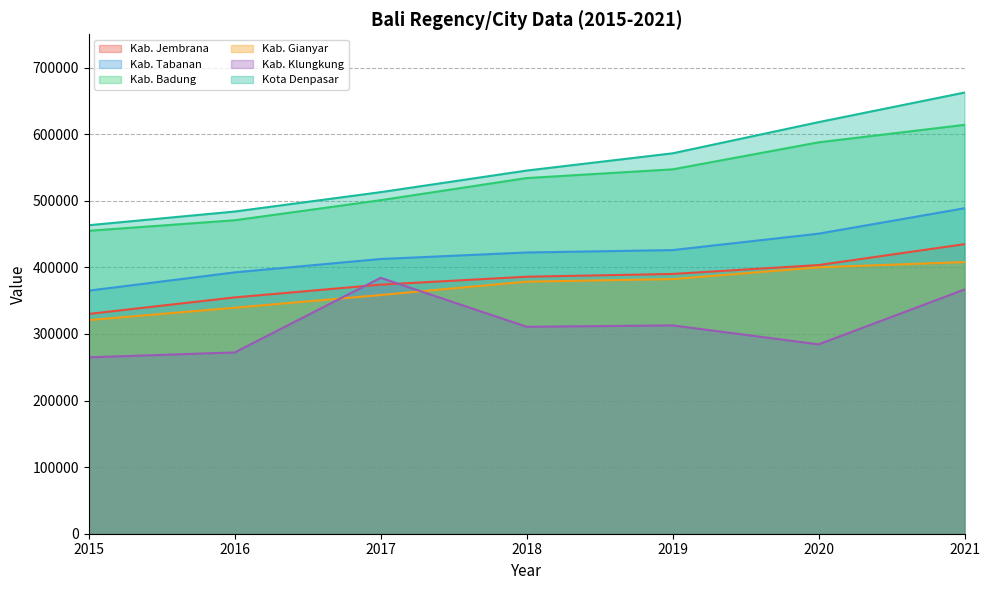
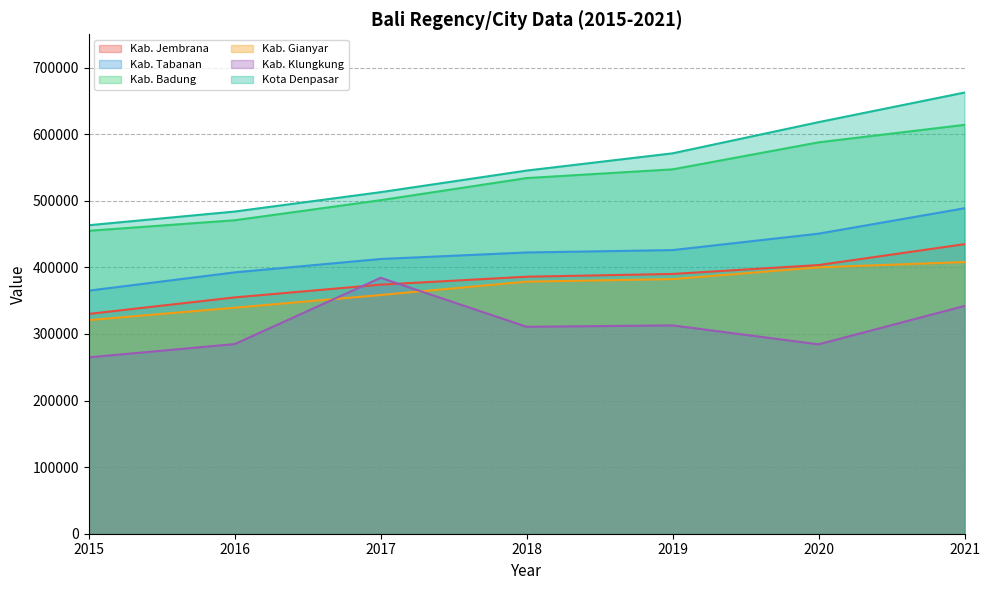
  {
    "Kab. Klungkung": {
      "2015": 260000,
-     "2016": 270000,
+     "2016": 280000,
      "2017": 380000,
      "2018": 310000,
      "2019": 310000,
      "2020": 280000,
-     "2021": 370000
+     "2021": 340000
    }
  }
